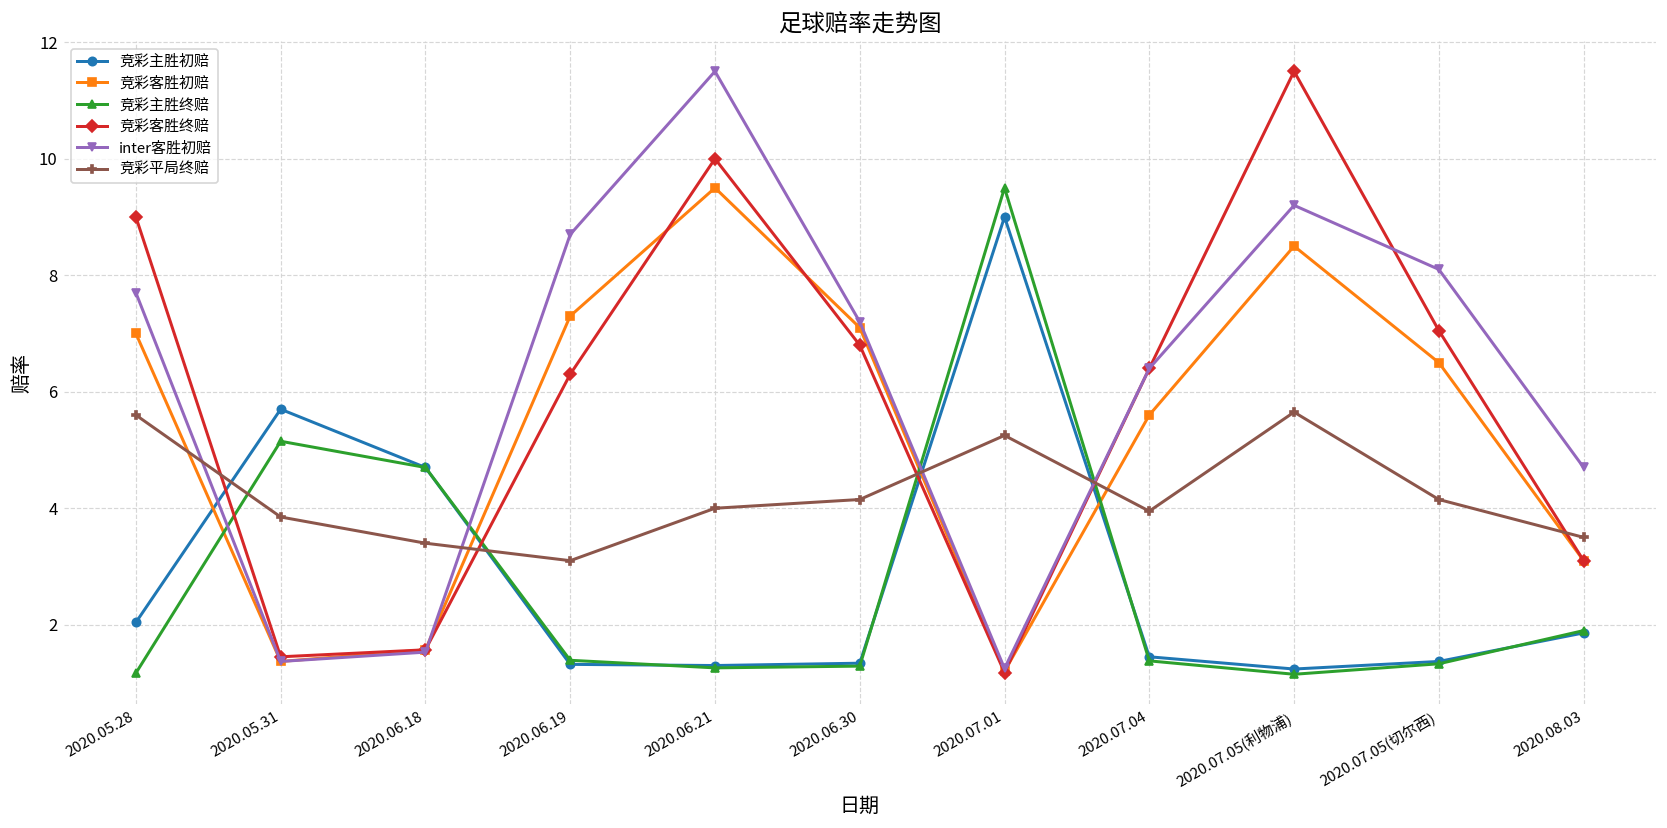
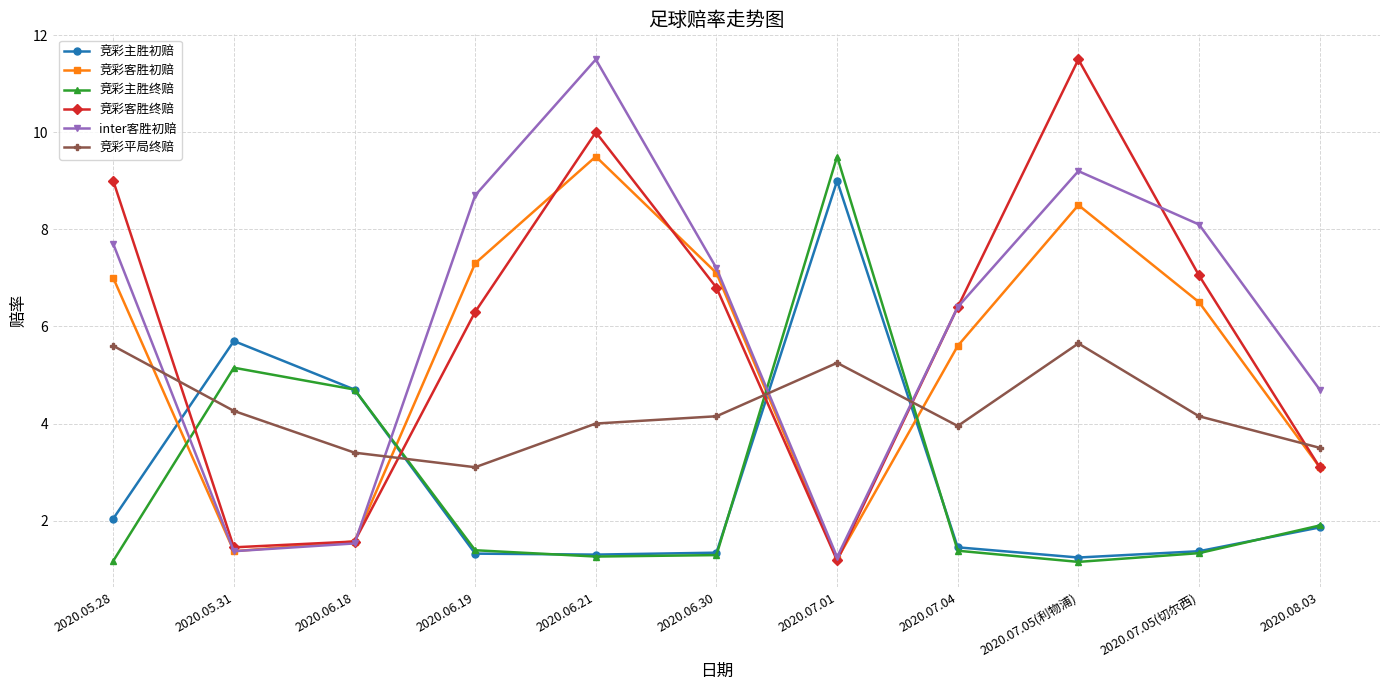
  {
    "竞彩主胜初赔": {
      "2020.05.28": 2.0,
      "2020.05.31": 5.7,
      "2020.06.19": 1.3,
      "2020.07.01": 9.0,
      "2020.07.04": 1.5,
      "2020.07.05(利物浦)": 1.2
    },
    "竞彩客胜初赔": {
      "2020.05.28": 7.0,
      "2020.06.19": 7.3,
      "2020.06.21": 9.5,
      "2020.06.30": 7.1,
      "2020.07.04": 5.6,
      "2020.07.05(利物浦)": 8.5,
      "2020.07.05(切尔西)": 6.5
    },
    "竞彩主胜终赔": {
      "2020.05.28": 1.2,
      "2020.05.31": 5.2,
      "2020.06.19": 1.4,
      "2020.07.01": 9.5,
      "2020.07.04": 1.4,
      "2020.07.05(利物浦)": 1.2
    },
    "竞彩客胜终赔": {
      "2020.05.28": 9.0,
      "2020.05.31": 1.5,
      "2020.06.19": 6.3,
      "2020.06.21": 10.0,
      "2020.06.30": 6.8,
      "2020.07.05(利物浦)": 11.5,
      "2020.07.05(切尔西)": 7.1
    },
    "inter客胜初赔": {
      "2020.05.28": 7.7,
      "2020.06.19": 8.7,
      "2020.06.21": 11.5,
      "2020.06.30": 7.2,
      "2020.07.05(利物浦)": 9.2,
      "2020.07.05(切尔西)": 8.1,
      "2020.08.03": 4.7
    },
    "竞彩平局终赔": {
      "2020.05.28": 5.6,
-     "2020.05.31": 3.9,
+     "2020.05.31": 4.3,
      "2020.06.18": 3.4,
      "2020.06.19": 3.1,
      "2020.06.21": 4.0,
      "2020.06.30": 4.2,
      "2020.07.01": 5.3,
      "2020.07.04": 4.0,
      "2020.07.05(利物浦)": 5.7,
      "2020.07.05(切尔西)": 4.2,
      "2020.08.03": 3.5
    }
  }
